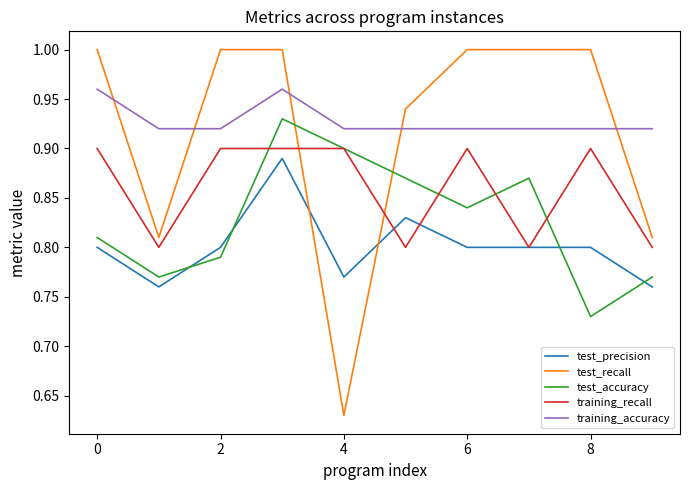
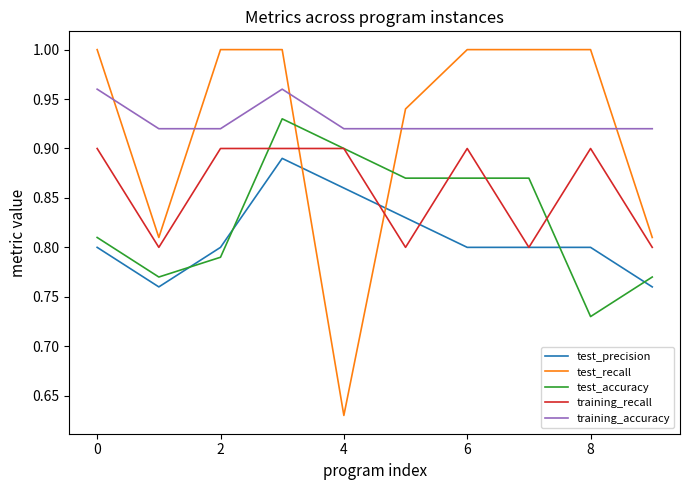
  {
    "test_precision": {
      "0": 0.80,
      "2": 0.80,
-     "4": 0.77,
+     "4": 0.86,
      "6": 0.80,
      "8": 0.80
    },
    "test_recall": {
      "0": 1.00,
      "2": 1.00,
      "4": 0.63,
      "6": 1.00,
      "8": 1.00
    },
    "test_accuracy": {
      "0": 0.81,
      "2": 0.79,
-     "6": 0.84,
+     "6": 0.87,
      "8": 0.73
    },
    "training_recall": {
      "0": 0.90,
      "2": 0.90,
      "6": 0.90,
      "8": 0.90
    },
    "training_accuracy": {
      "0": 0.96,
      "2": 0.92,
      "4": 0.92,
      "6": 0.92,
      "8": 0.92
    }
  }
